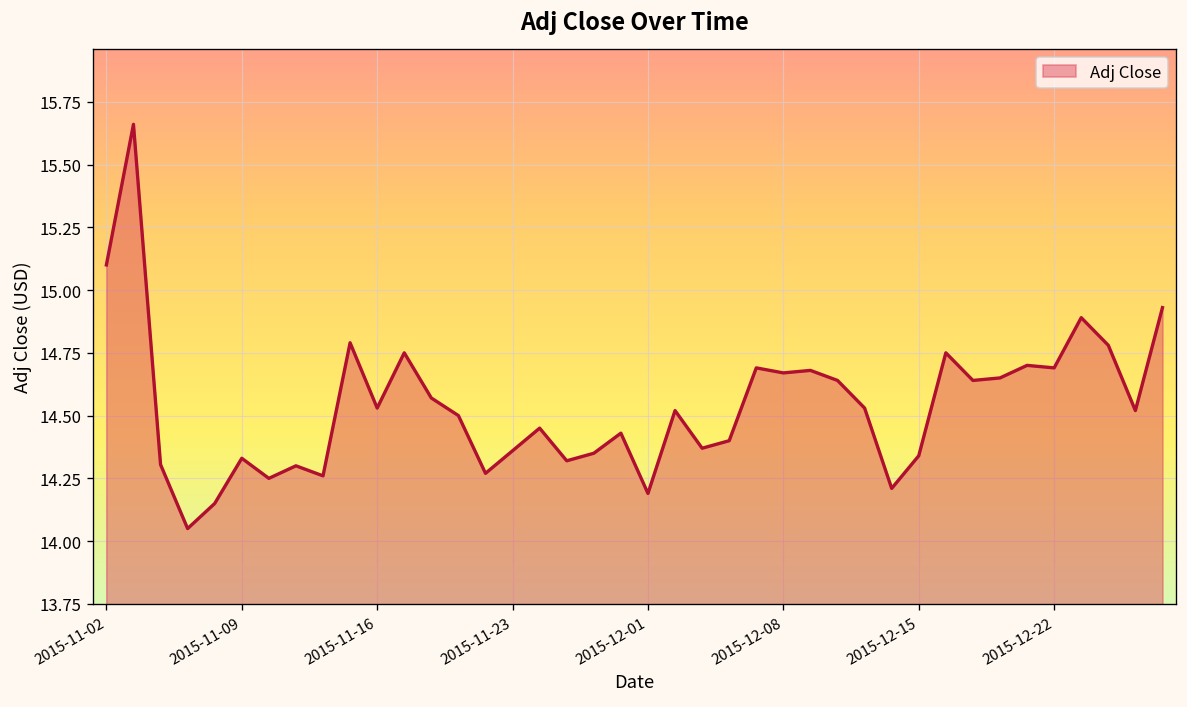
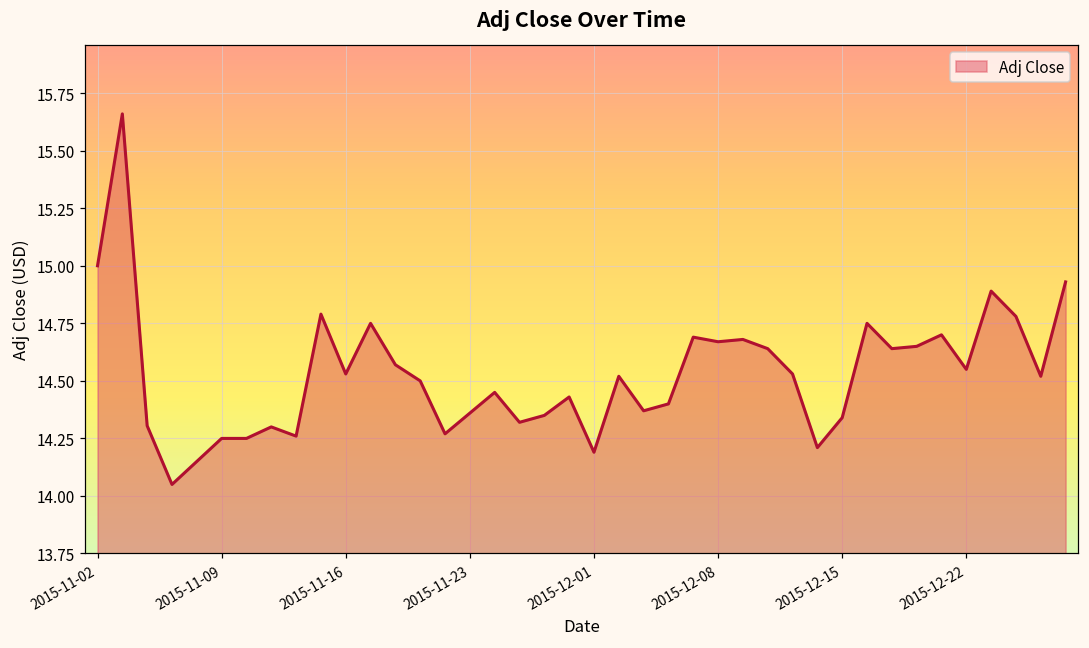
  {
-   "2015-11-02": 15.1,
-   "2015-11-09": 14.33,
+   "2015-11-02": 15.0,
+   "2015-11-09": 14.25,
    "2015-11-16": 14.53,
    "2015-11-23": 14.36,
    "2015-12-01": 14.19,
    "2015-12-08": 14.67,
    "2015-12-15": 14.34,
-   "2015-12-22": 14.69
+   "2015-12-22": 14.55
  }
